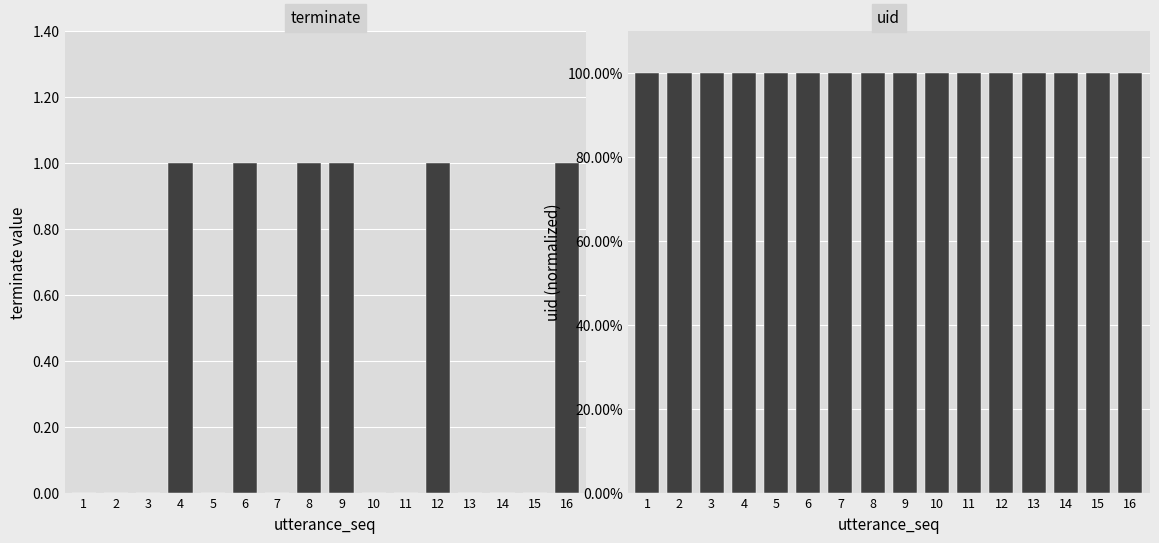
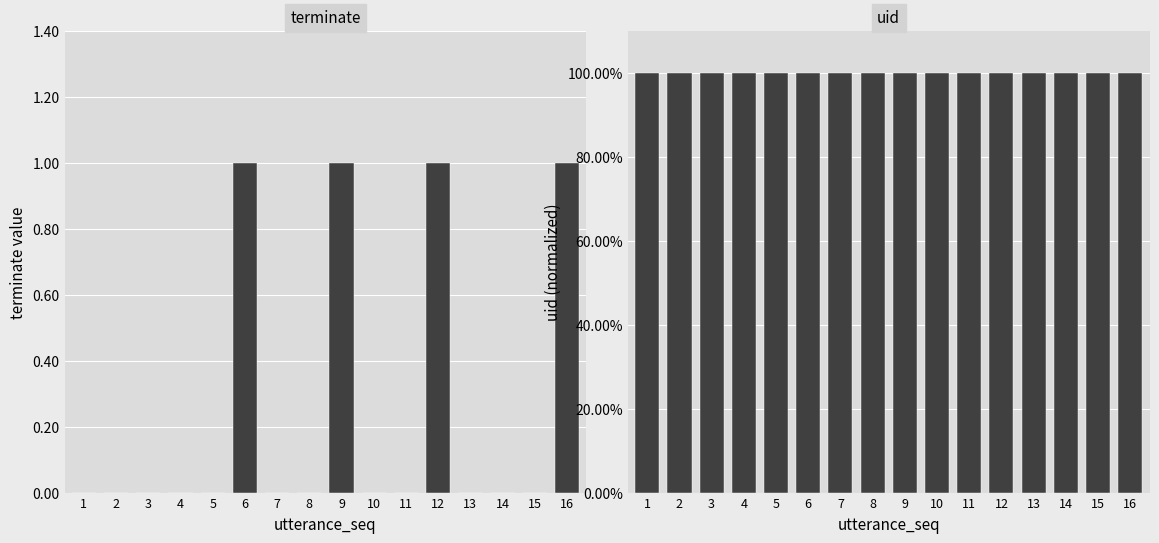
  {
    "terminate": {
      "1": "0",
      "2": "0",
      "3": "0",
-     "4": "1",
+     "4": "0",
      "5": "0",
      "6": "1",
      "7": "0",
-     "8": "1",
+     "8": "0",
      "9": "1",
      "10": "0",
      "11": "0",
      "12": "1",
      "13": "0",
      "14": "0",
      "15": "0",
      "16": "1"
    },
    "uid": {
      "1": "100%",
      "2": "100%",
      "3": "100%",
      "4": "100%",
      "5": "100%",
      "6": "100%",
      "7": "100%",
      "8": "100%",
      "9": "100%",
      "10": "100%",
      "11": "100%",
      "12": "100%",
      "13": "100%",
      "14": "100%",
      "15": "100%",
      "16": "100%"
    }
  }
